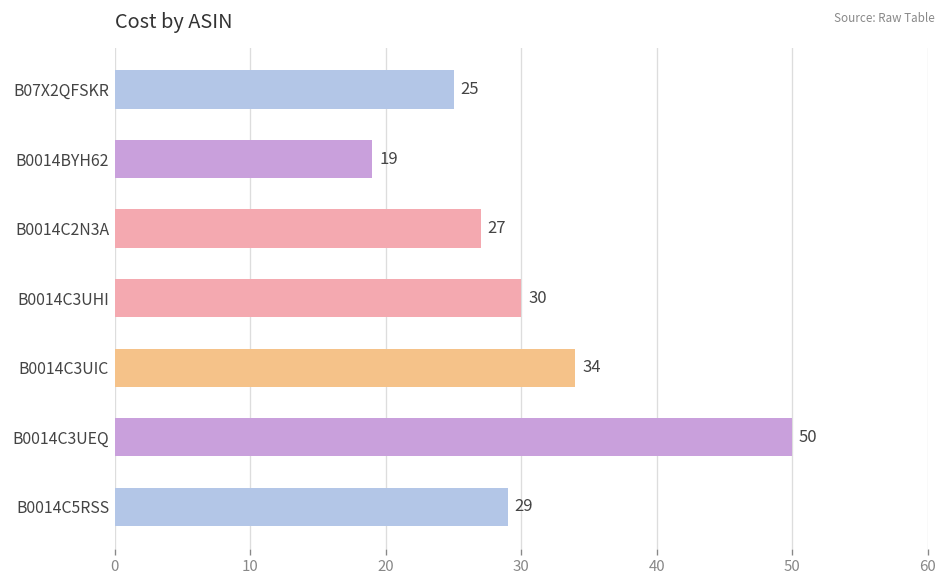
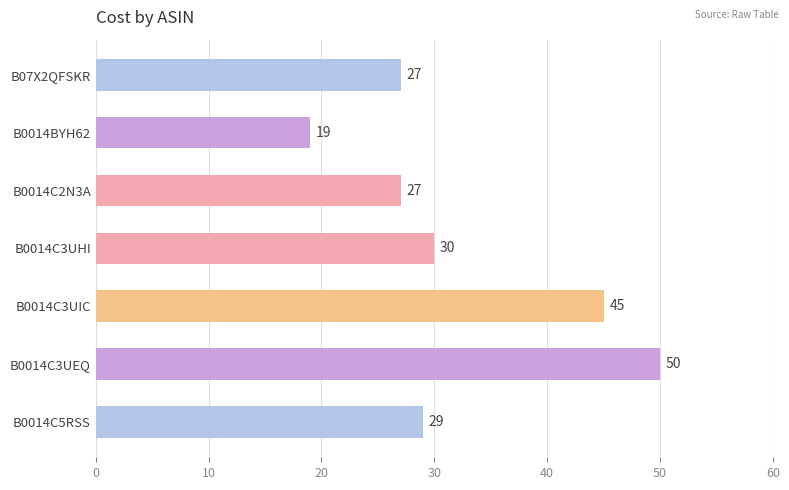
  {
-   "B07X2QFSKR": 25,
+   "B07X2QFSKR": 27,
    "B0014BYH62": 19,
    "B0014C2N3A": 27,
    "B0014C3UHI": 30,
-   "B0014C3UIC": 34,
+   "B0014C3UIC": 45,
    "B0014C3UEQ": 50,
    "B0014C5RSS": 29
  }
